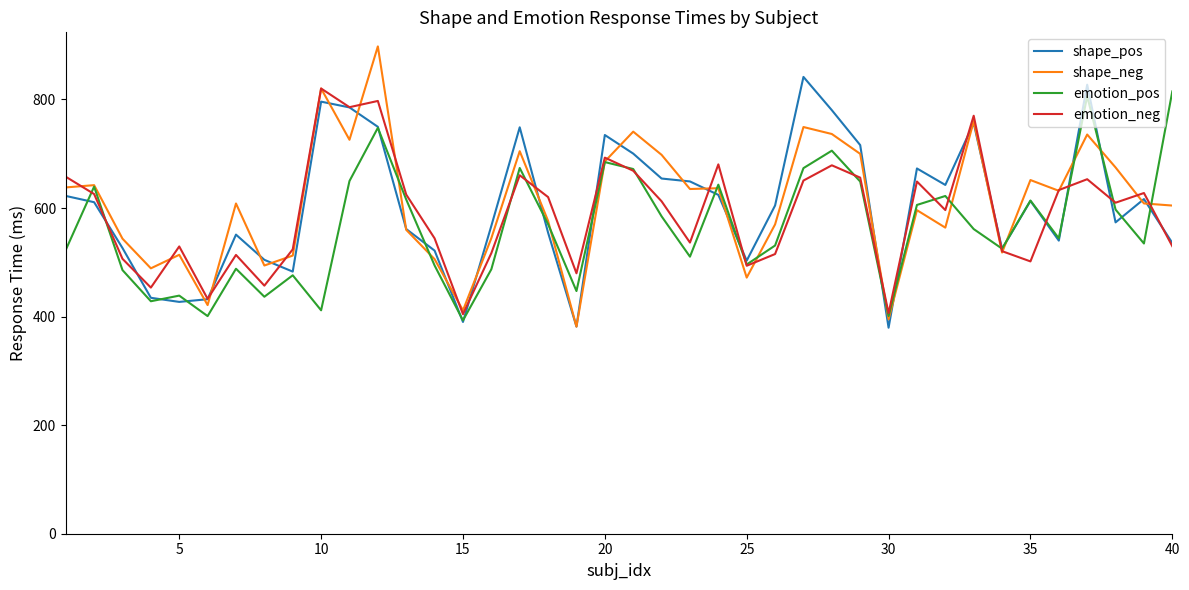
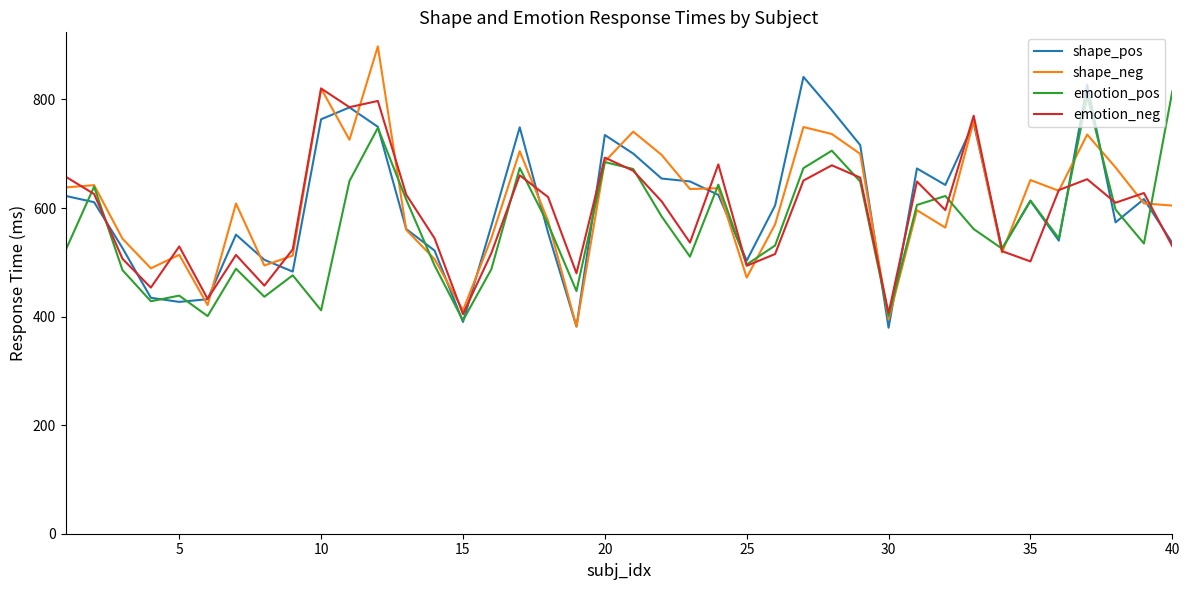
  {
    "shape_pos": {
      "5": 430,
-     "10": 800,
+     "10": 760,
      "20": 730,
      "25": 500,
      "30": 380,
      "40": 540
    },
    "shape_neg": {
      "5": 510,
      "15": 410,
      "25": 470,
      "30": 390,
      "35": 650,
      "40": 600
    },
    "emotion_pos": {
      "5": 440,
      "10": 410,
      "30": 400,
      "40": 810
    },
    "emotion_neg": {
      "5": 530,
      "15": 400,
      "20": 690,
      "30": 410,
      "35": 500,
      "40": 530
    }
  }
